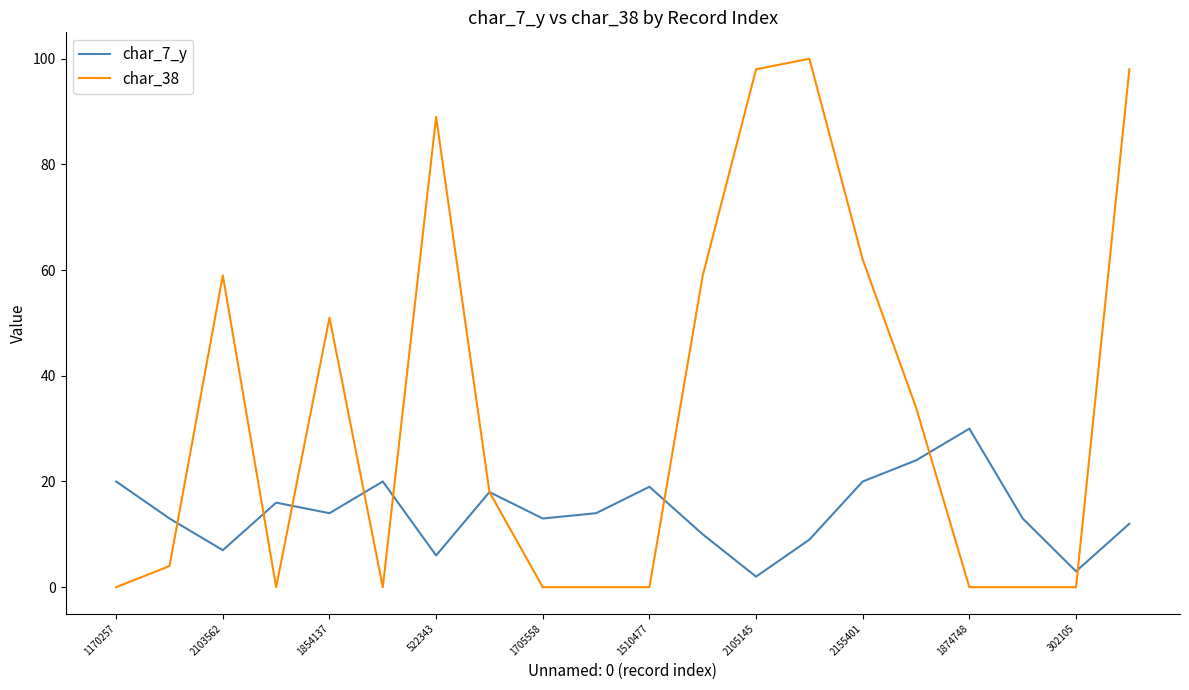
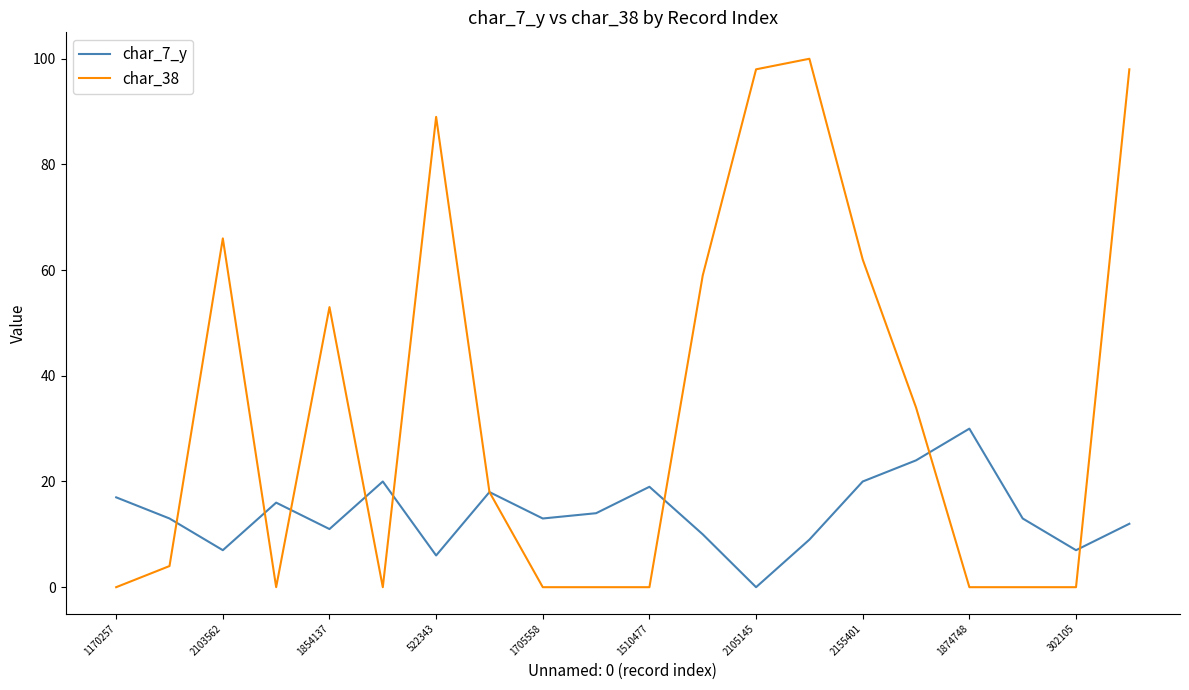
  {
    "char_7_y": {
-     "1170257": 20,
+     "1170257": 17,
      "2103562": 7,
-     "1854137": 14,
+     "1854137": 11,
      "522343": 6,
      "1705558": 13,
      "1510477": 19,
-     "2105145": 2,
+     "2105145": 0,
      "2155401": 20,
      "1874748": 30,
-     "302105": 3
+     "302105": 7
    },
    "char_38": {
      "1170257": 0,
-     "2103562": 59,
-     "1854137": 51,
+     "2103562": 66,
+     "1854137": 53,
      "522343": 89,
      "1705558": 0,
      "1510477": 0,
      "2105145": 98,
      "2155401": 62,
      "1874748": 0,
      "302105": 0
    }
  }
